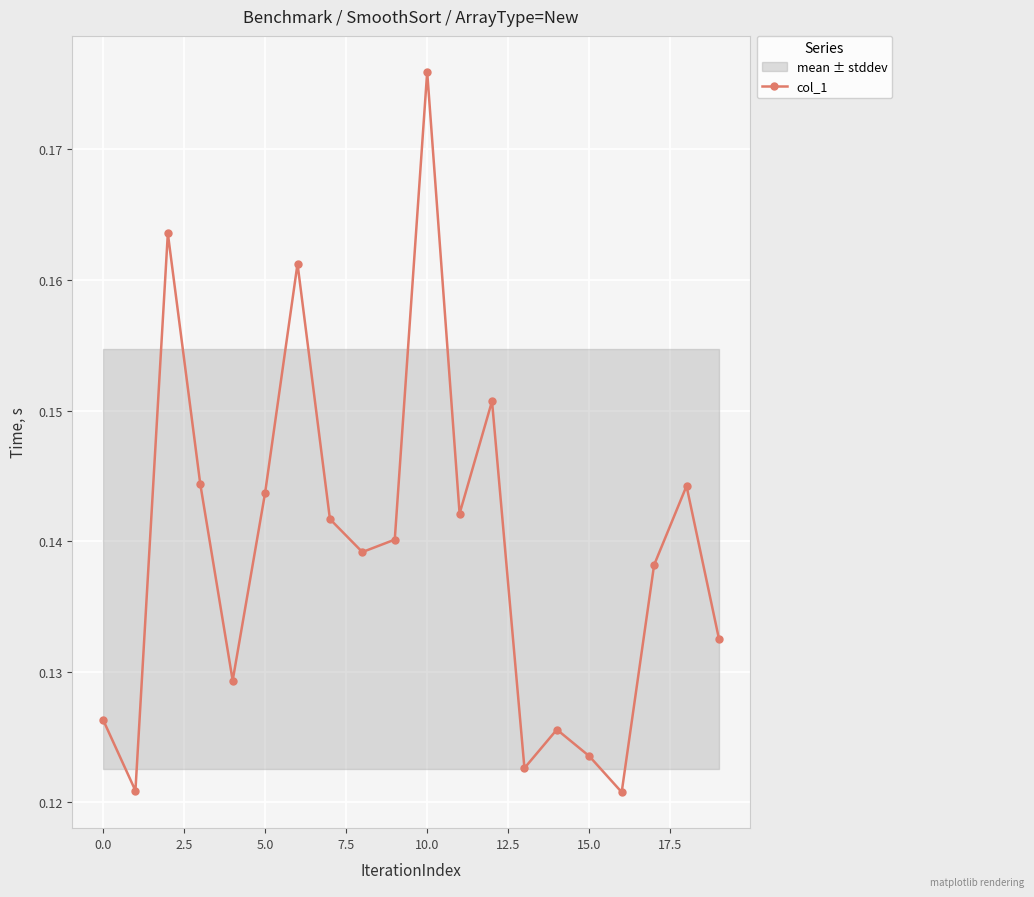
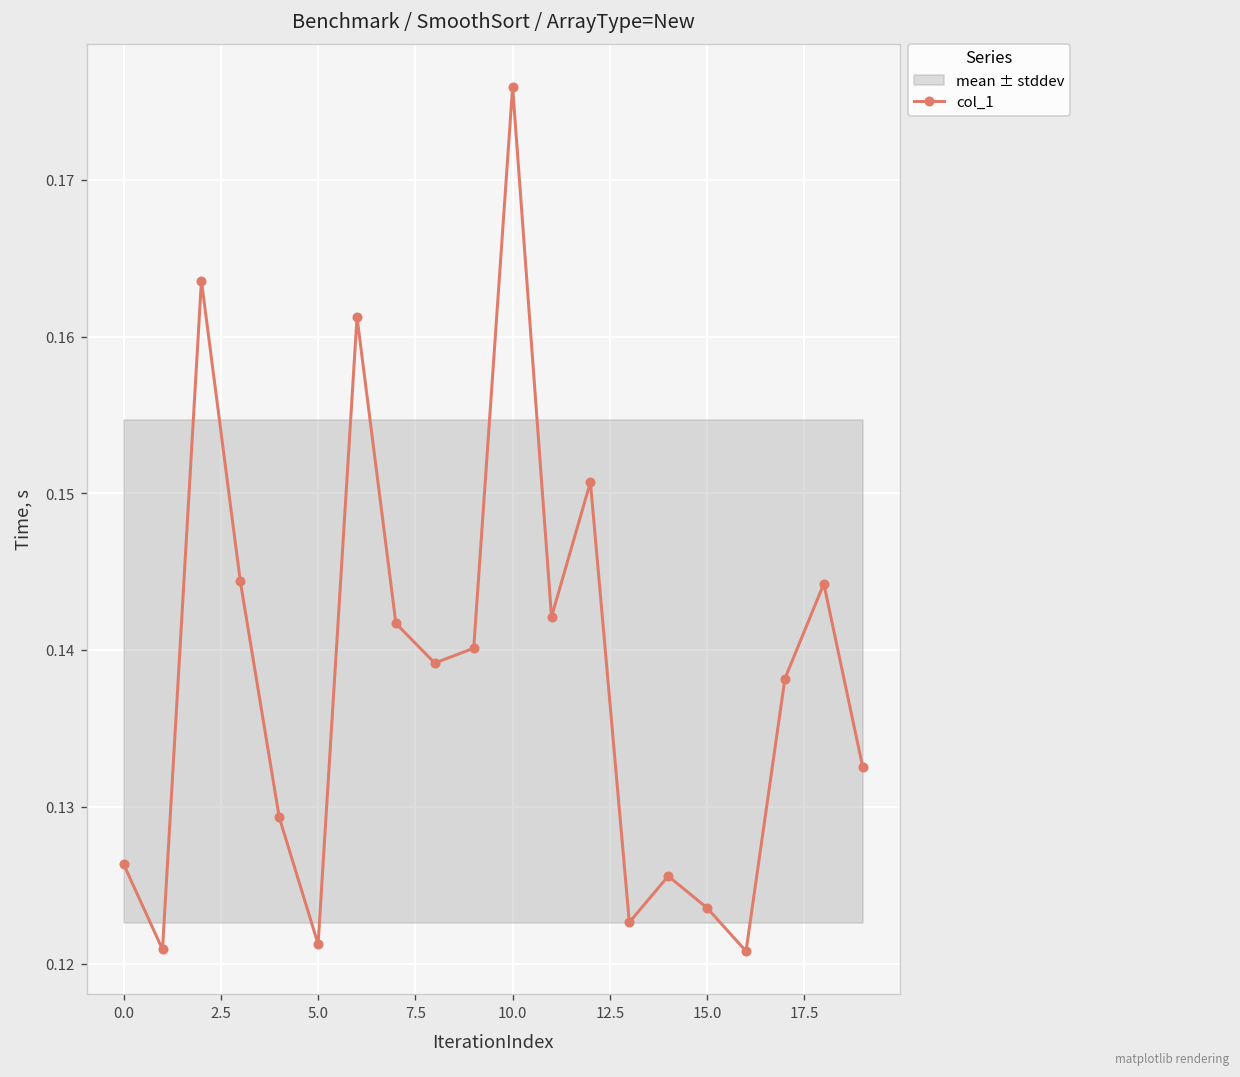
  {
    "col_1": {
      "0.0": 0.1263,
-     "5.0": 0.1437,
+     "5.0": 0.1212,
      "10.0": 0.1759,
      "15.0": 0.1235
    },
    "mean ± stddev": {
      "0.0": 0.1547,
      "5.0": 0.1547,
      "10.0": 0.1547,
      "15.0": 0.1547
    }
  }
